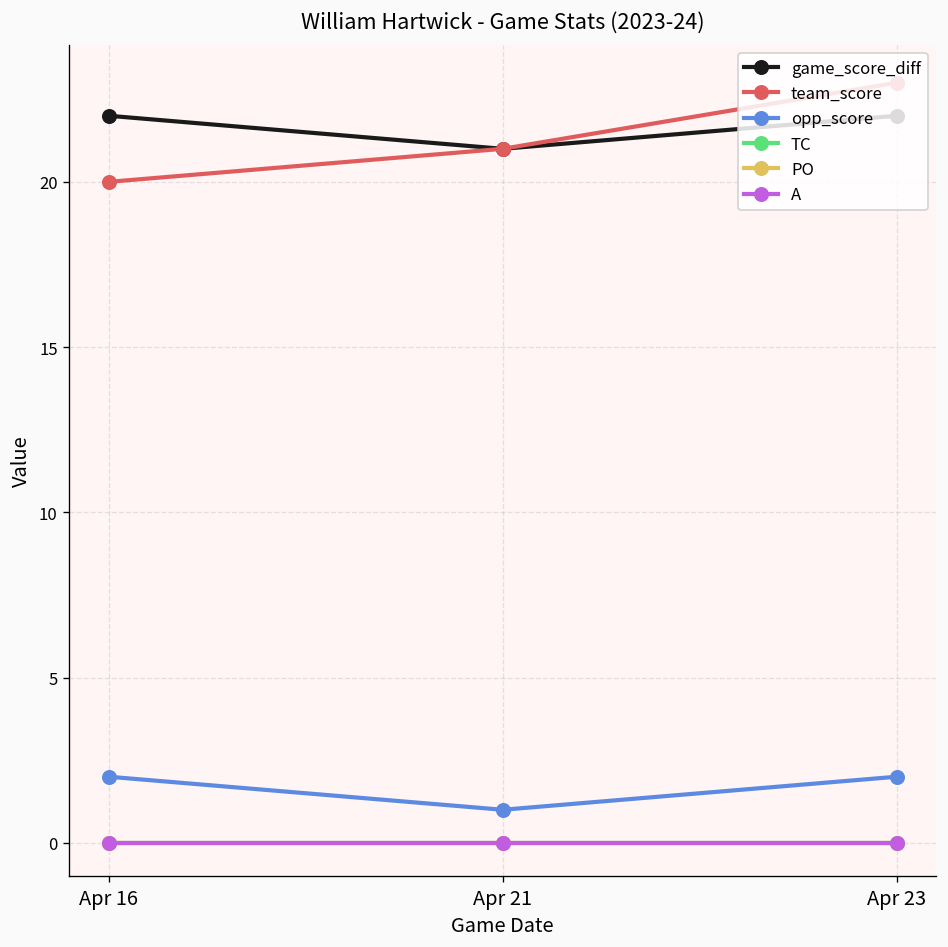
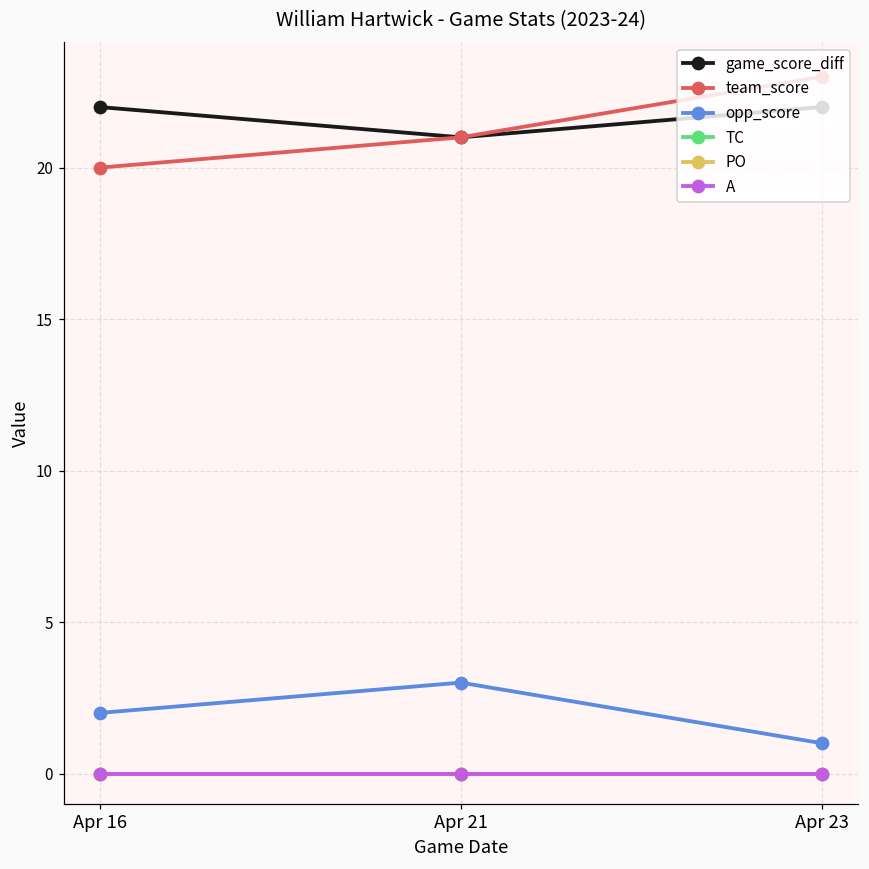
  {
    "game_score_diff": {
      "Apr 16": 22
    },
    "team_score": {
      "Apr 16": 20
    },
    "opp_score": {
      "Apr 16": 2,
-     "Apr 21": 1,
-     "Apr 23": 2
+     "Apr 21": 3,
+     "Apr 23": 1
    },
    "A": {
      "Apr 16": 0,
      "Apr 21": 0,
      "Apr 23": 0
    }
  }
